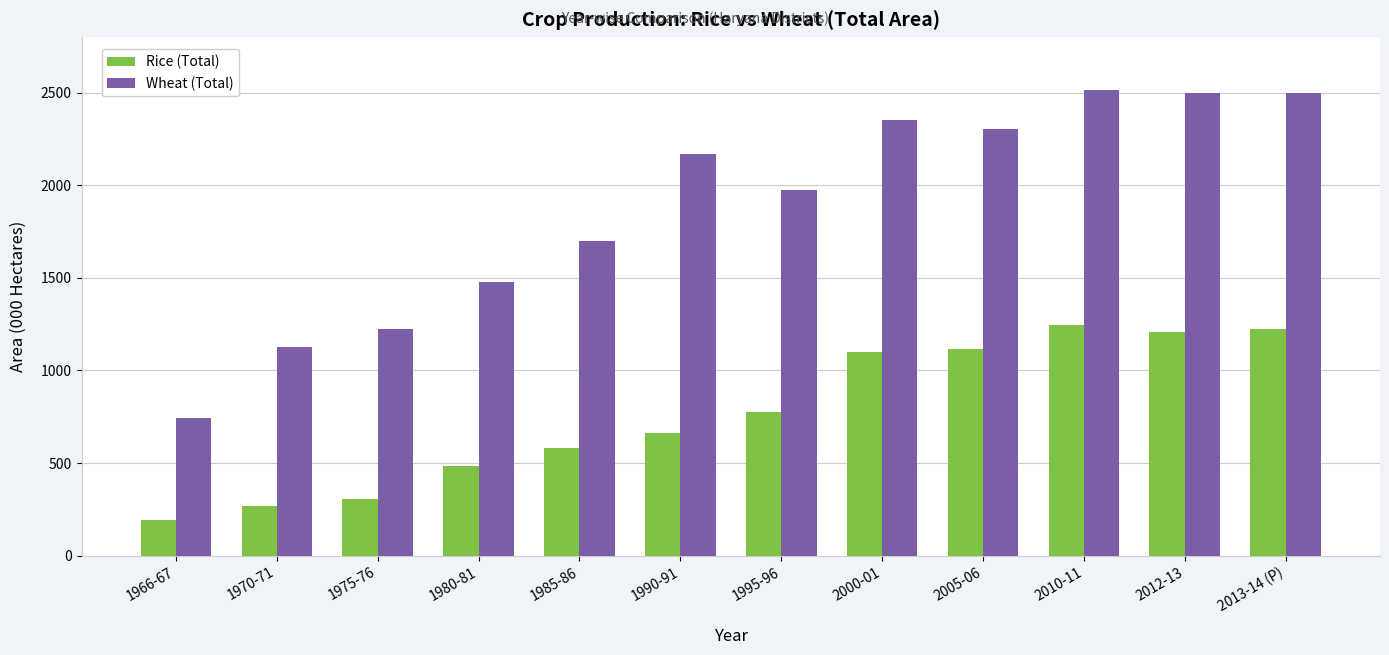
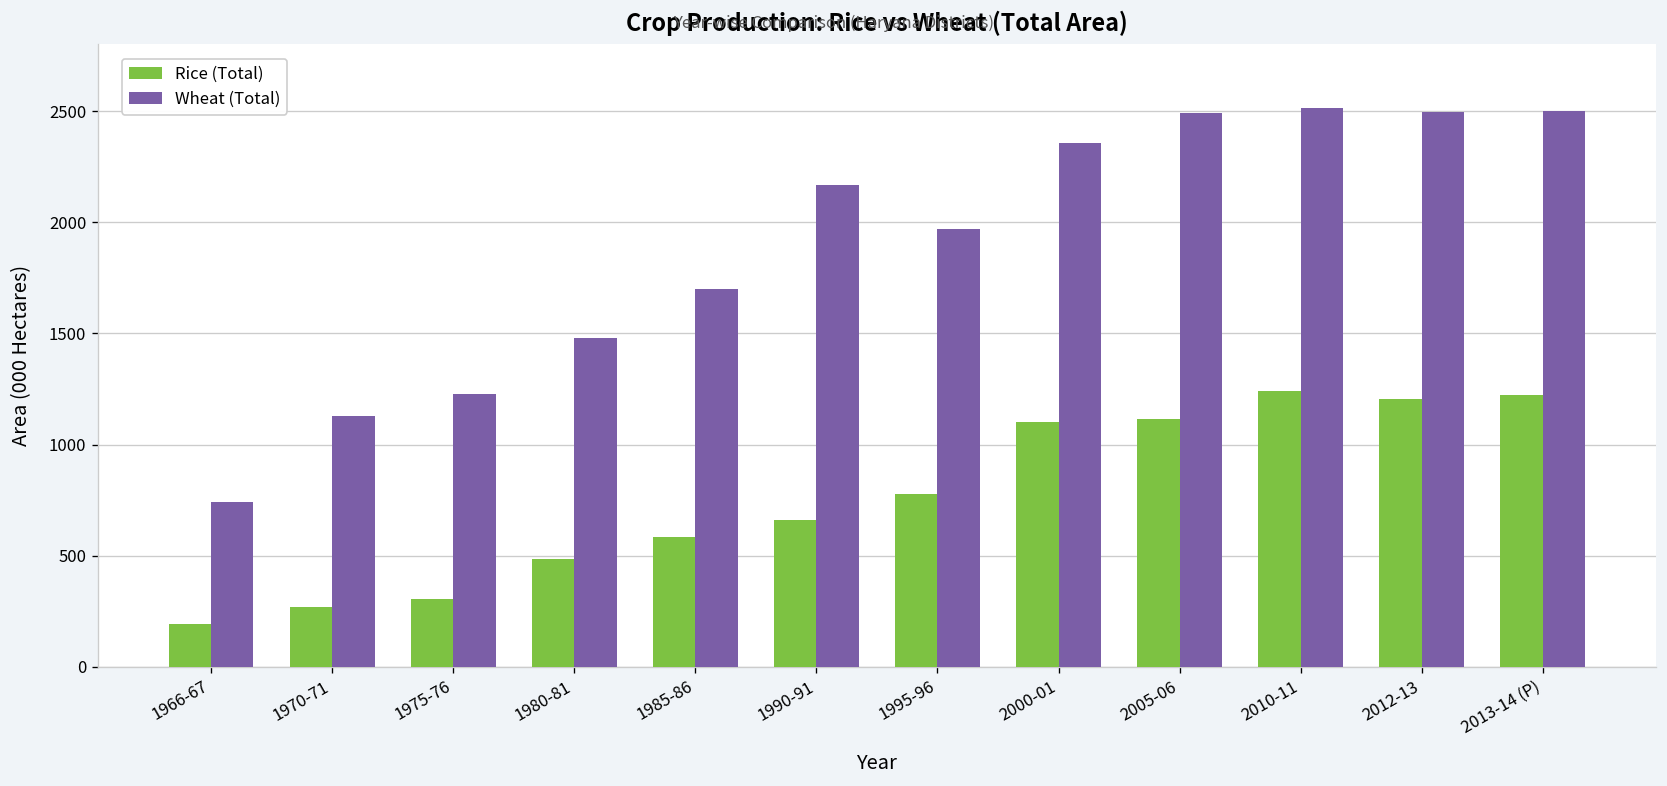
  {
    "Rice (Total)": {
      "1966-67": 190,
      "1970-71": 270,
      "1975-76": 300,
      "1980-81": 480,
      "1985-86": 580,
      "1990-91": 660,
      "1995-96": 780,
      "2000-01": 1100,
      "2005-06": 1120,
      "2010-11": 1240,
      "2012-13": 1210,
      "2013-14 (P)": 1230
    },
    "Wheat (Total)": {
      "1966-67": 740,
      "1970-71": 1130,
      "1975-76": 1230,
      "1980-81": 1480,
      "1985-86": 1700,
      "1990-91": 2170,
      "1995-96": 1970,
      "2000-01": 2350,
-     "2005-06": 2300,
+     "2005-06": 2490,
      "2010-11": 2520,
      "2012-13": 2500,
      "2013-14 (P)": 2500
    }
  }
